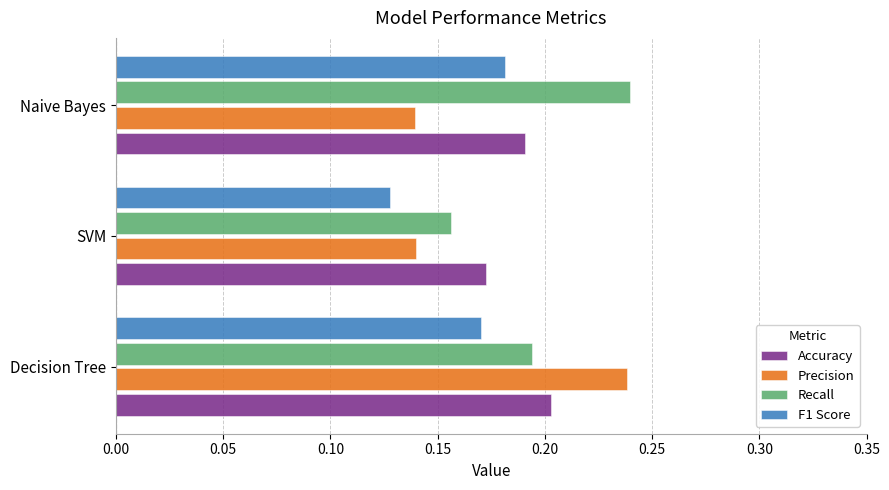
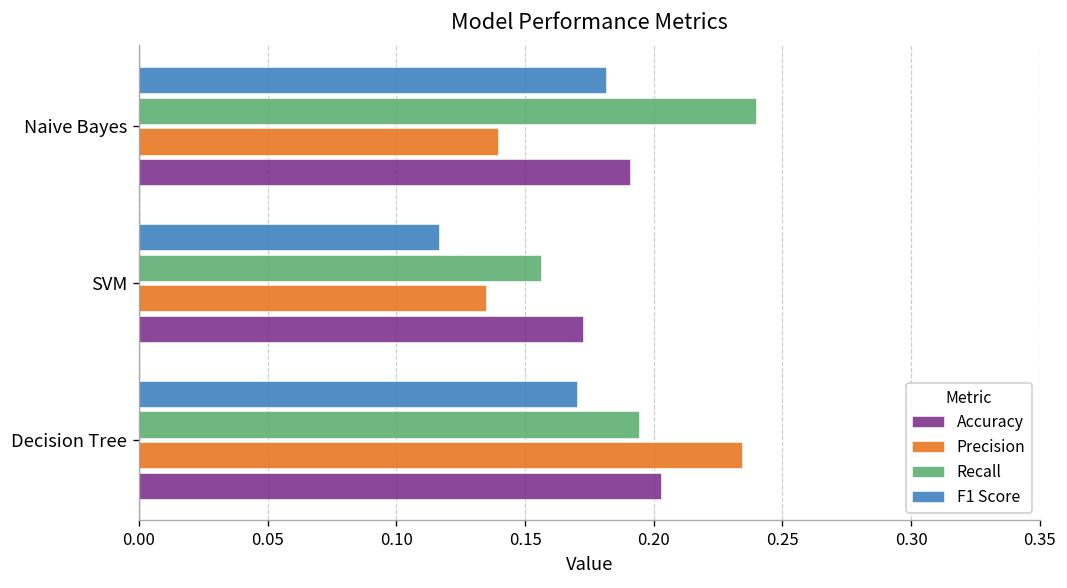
  {
    "Accuracy": {
      "Naive Bayes": 0.191,
      "SVM": 0.172,
      "Decision Tree": 0.203
    },
    "Precision": {
      "Naive Bayes": 0.140,
-     "SVM": 0.140,
-     "Decision Tree": 0.238
+     "SVM": 0.135,
+     "Decision Tree": 0.234
    },
    "Recall": {
      "Naive Bayes": 0.240,
      "SVM": 0.156,
      "Decision Tree": 0.194
    },
    "F1 Score": {
      "Naive Bayes": 0.182,
-     "SVM": 0.128,
+     "SVM": 0.117,
      "Decision Tree": 0.170
    }
  }
